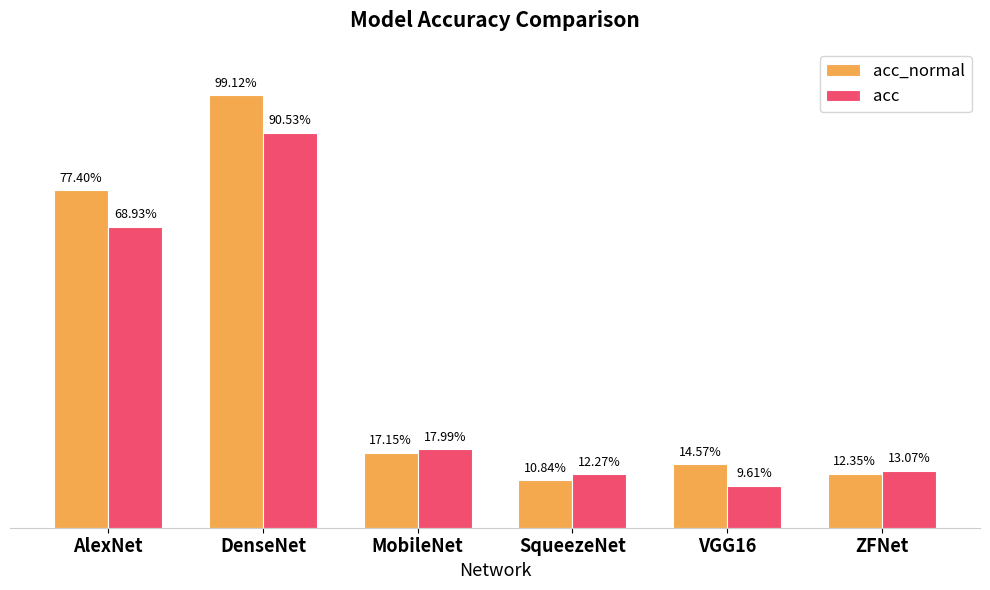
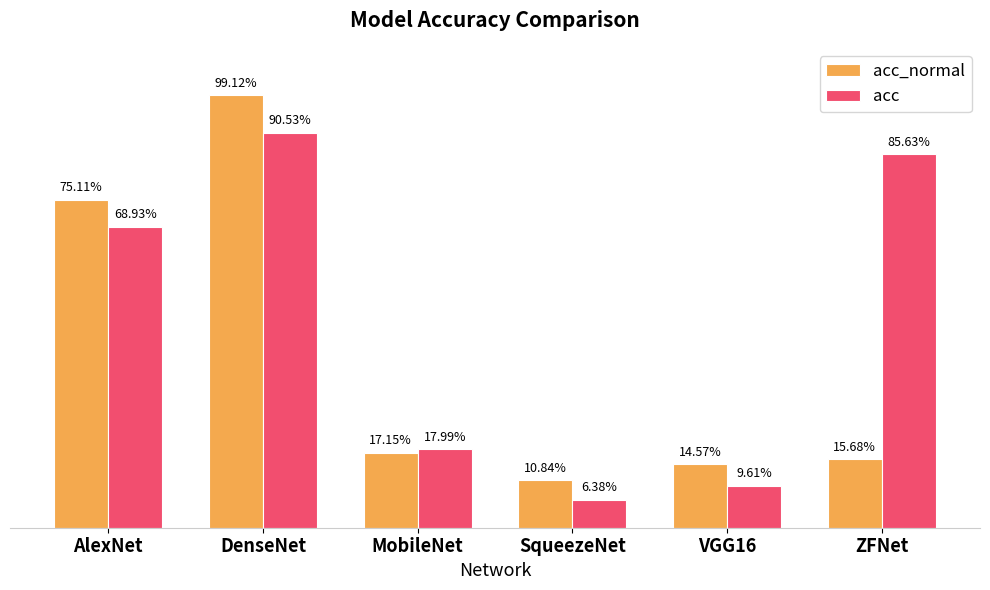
  {
    "acc_normal": {
-     "AlexNet": "77.40%",
+     "AlexNet": "75.11%",
      "DenseNet": "99.12%",
      "MobileNet": "17.15%",
      "SqueezeNet": "10.84%",
      "VGG16": "14.57%",
-     "ZFNet": "12.35%"
+     "ZFNet": "15.68%"
    },
    "acc": {
      "AlexNet": "68.93%",
      "DenseNet": "90.53%",
      "MobileNet": "17.99%",
-     "SqueezeNet": "12.27%",
+     "SqueezeNet": "6.38%",
      "VGG16": "9.61%",
-     "ZFNet": "13.07%"
+     "ZFNet": "85.63%"
    }
  }
